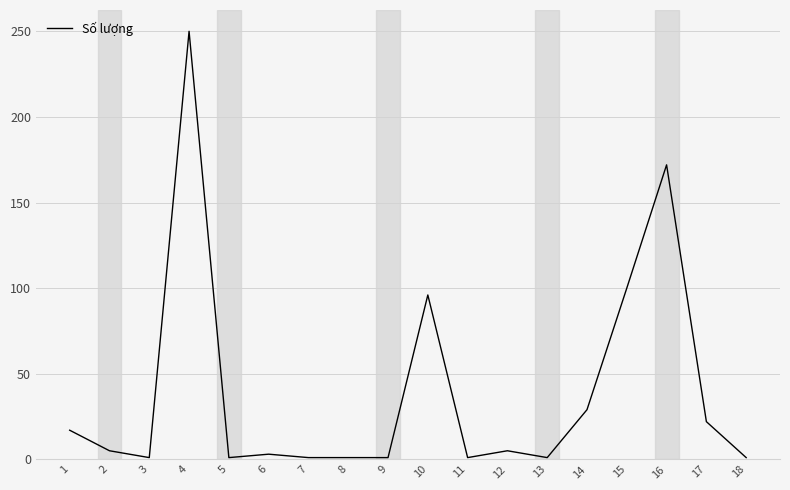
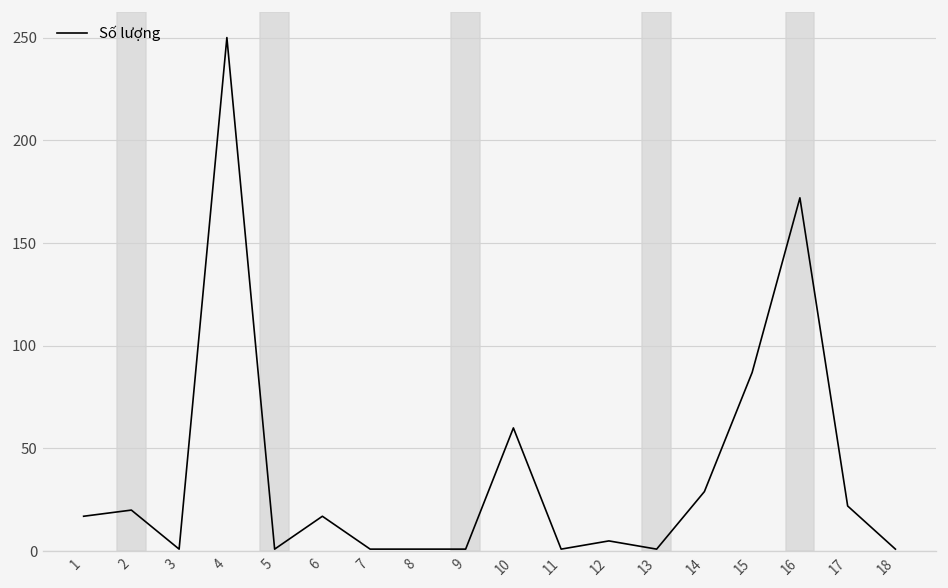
  {
    "1": 17,
-   "2": 5,
+   "2": 20,
    "3": 1,
    "4": 250,
    "5": 1,
-   "6": 3,
+   "6": 17,
    "7": 1,
    "8": 1,
    "9": 1,
-   "10": 96,
+   "10": 60,
    "11": 1,
    "12": 5,
    "13": 1,
    "14": 29,
-   "15": 100,
+   "15": 87,
    "16": 172,
    "17": 22,
    "18": 1
  }
